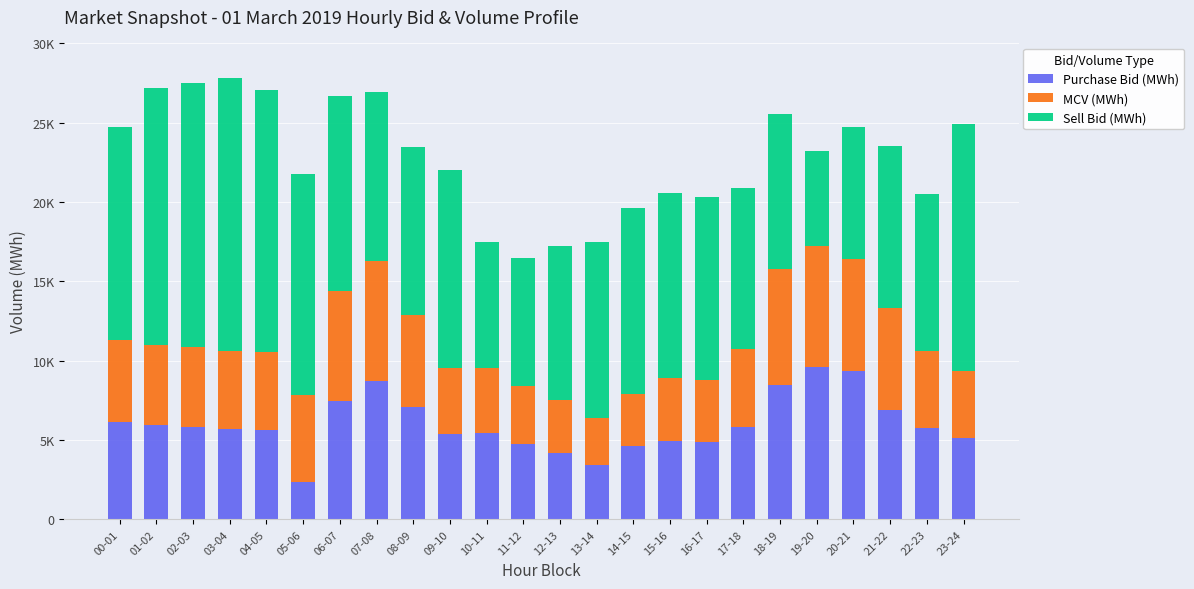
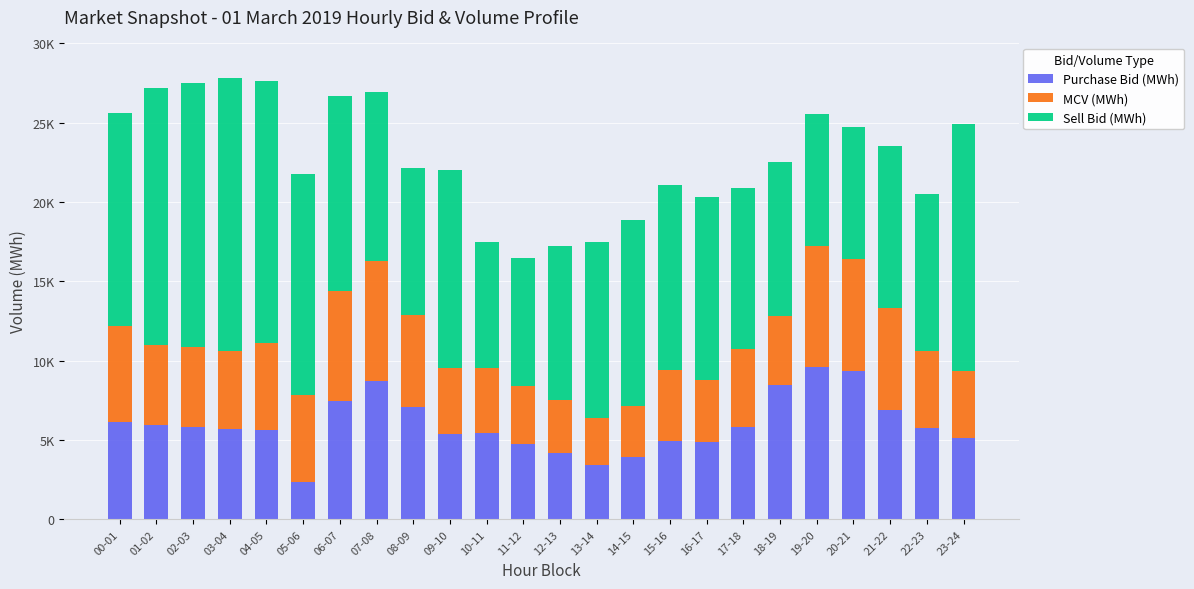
  {
    "Purchase Bid (MWh)": {
      "00-01": 6100,
      "01-02": 5900,
      "02-03": 5800,
      "03-04": 5700,
      "04-05": 5600,
      "05-06": 2300,
      "06-07": 7500,
      "07-08": 8700,
      "08-09": 7100,
      "09-10": 5400,
      "10-11": 5400,
      "11-12": 4800,
      "12-13": 4200,
      "13-14": 3400,
-     "14-15": 4700,
+     "14-15": 3900,
      "15-16": 4900,
      "16-17": 4900,
      "17-18": 5800,
      "18-19": 8500,
      "19-20": 9600,
      "20-21": 9300,
      "21-22": 6900,
      "22-23": 5800,
      "23-24": 5100
    },
    "MCV (MWh)": {
-     "00-01": 5200,
+     "00-01": 6000,
      "01-02": 5100,
      "02-03": 5000,
      "03-04": 4900,
-     "04-05": 4900,
+     "04-05": 5500,
      "05-06": 5500,
      "06-07": 6900,
      "07-08": 7500,
      "08-09": 5800,
      "09-10": 4200,
      "10-11": 4100,
      "11-12": 3600,
      "12-13": 3400,
      "13-14": 2900,
      "14-15": 3200,
-     "15-16": 4000,
+     "15-16": 4500,
      "16-17": 3900,
      "17-18": 4900,
-     "18-19": 7300,
+     "18-19": 4300,
      "19-20": 7600,
      "20-21": 7100,
      "21-22": 6400,
      "22-23": 4800,
      "23-24": 4200
    },
    "Sell Bid (MWh)": {
      "00-01": 13500,
      "01-02": 16200,
      "02-03": 16700,
      "03-04": 17200,
      "04-05": 16500,
      "05-06": 13900,
      "06-07": 12300,
      "07-08": 10700,
-     "08-09": 10600,
+     "08-09": 9300,
      "09-10": 12500,
      "10-11": 8000,
      "11-12": 8000,
      "12-13": 9700,
      "13-14": 11100,
      "14-15": 11700,
      "15-16": 11700,
      "16-17": 11500,
      "17-18": 10100,
      "18-19": 9700,
-     "19-20": 6000,
+     "19-20": 8300,
      "20-21": 8300,
      "21-22": 10200,
      "22-23": 9900,
      "23-24": 15600
    }
  }
